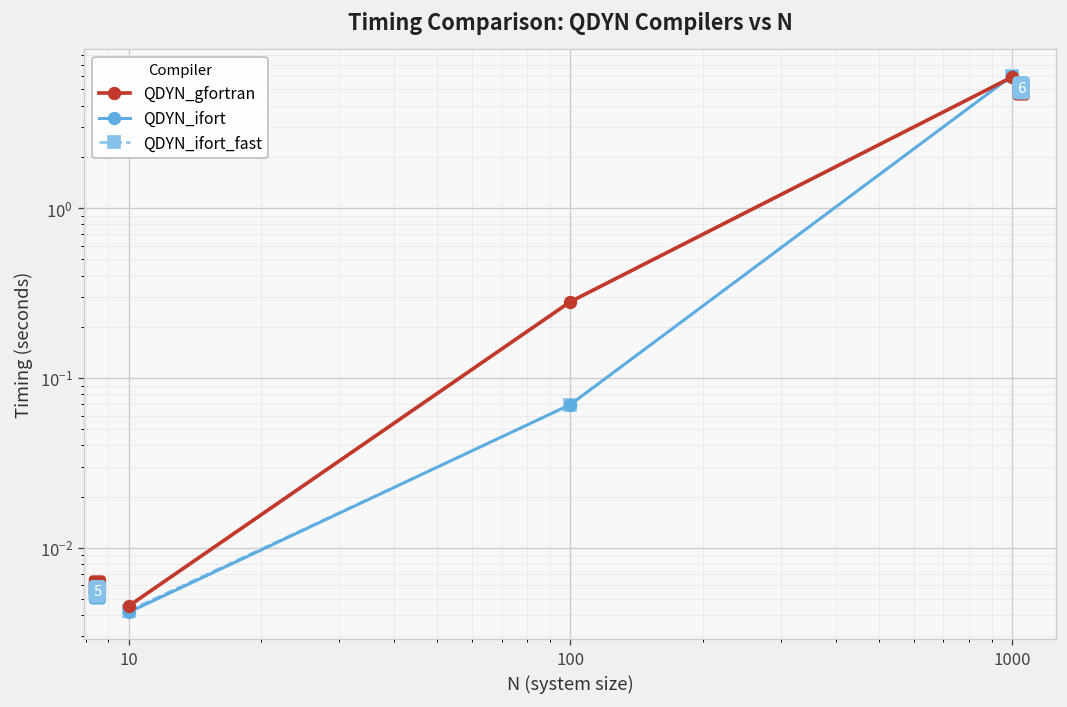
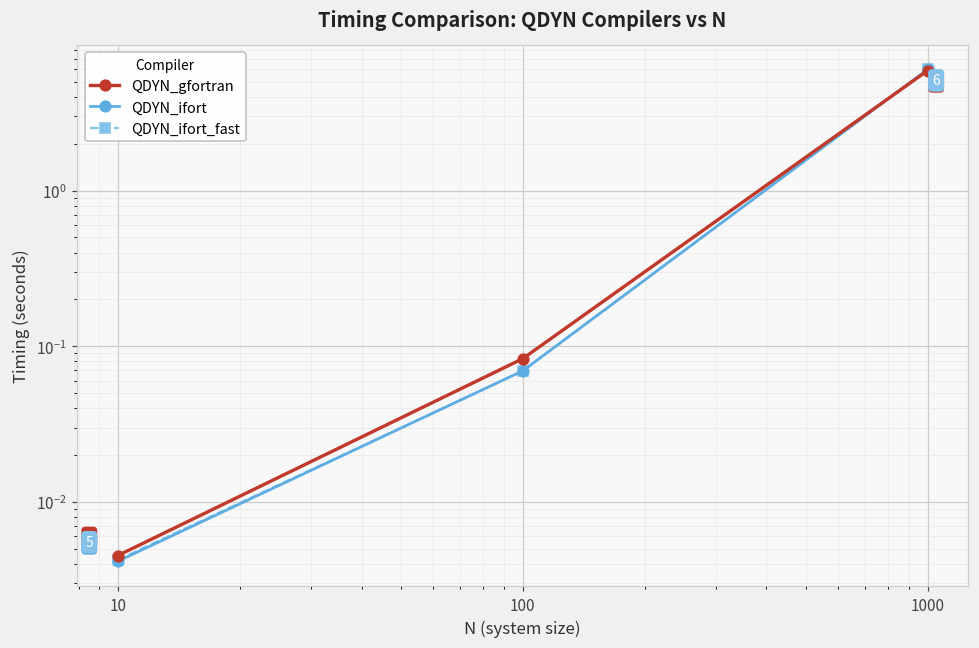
  {
    "QDYN_gfortran": {
-     "100": 0.28
+     "100": 0.08
    }
  }
